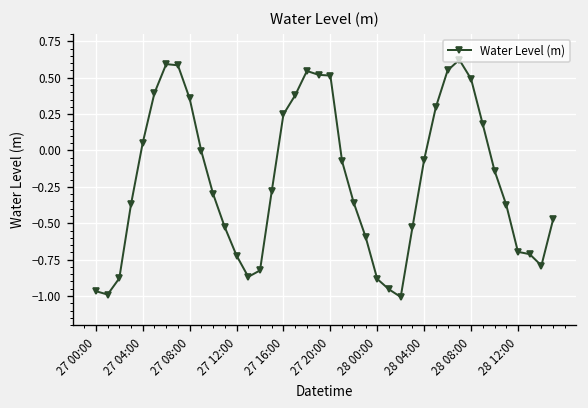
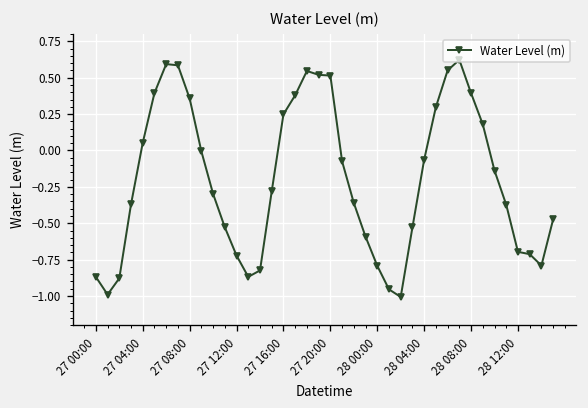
  {
-   "27 00:00": -0.97,
+   "27 00:00": -0.87,
    "27 04:00": 0.05,
    "27 08:00": 0.36,
    "27 12:00": -0.72,
    "27 16:00": 0.25,
    "27 20:00": 0.51,
-   "28 00:00": -0.88,
+   "28 00:00": -0.79,
    "28 04:00": -0.06,
-   "28 08:00": 0.49,
+   "28 08:00": 0.39,
    "28 12:00": -0.70
  }
